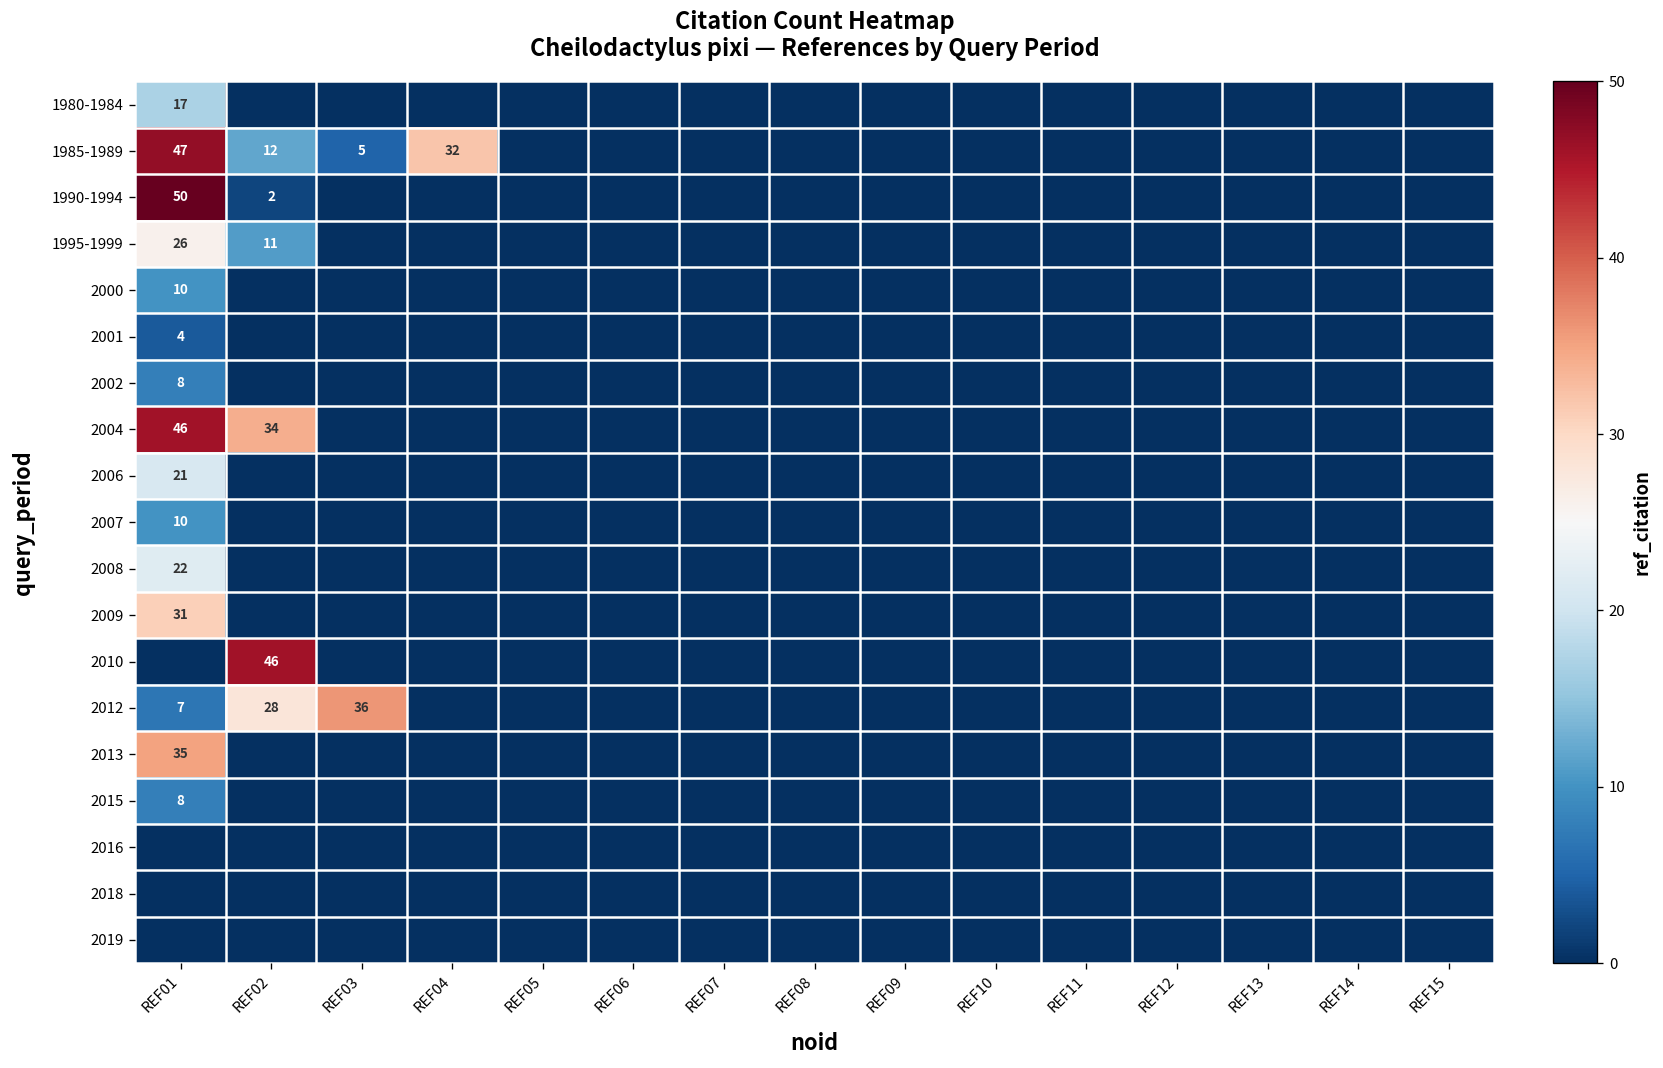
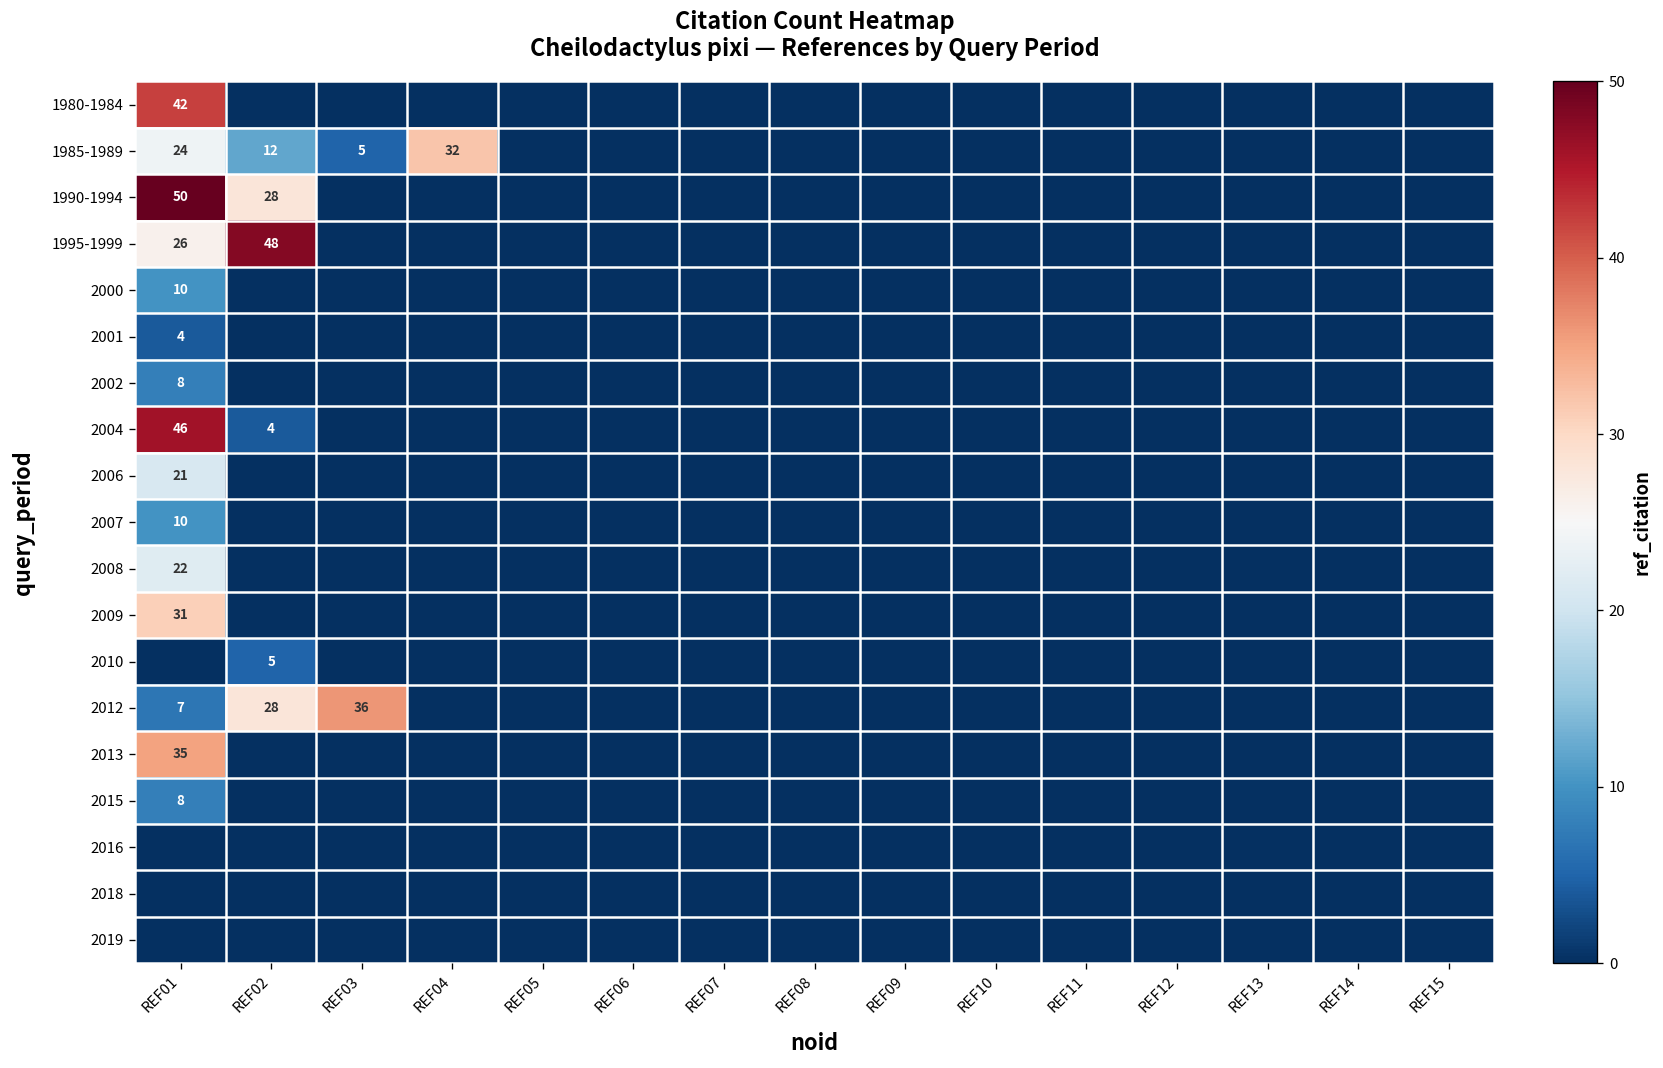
  {
    "1980-1984": {
-     "REF01": 17
+     "REF01": 42
    },
    "1985-1989": {
-     "REF01": 47,
+     "REF01": 24,
      "REF02": 12,
      "REF03": 5,
      "REF04": 32
    },
    "1990-1994": {
      "REF01": 50,
-     "REF02": 2
+     "REF02": 28
    },
    "1995-1999": {
      "REF01": 26,
-     "REF02": 11
+     "REF02": 48
    },
    "2000": {
      "REF01": 10
    },
    "2001": {
      "REF01": 4
    },
    "2002": {
      "REF01": 8
    },
    "2004": {
      "REF01": 46,
-     "REF02": 34
+     "REF02": 4
    },
    "2006": {
      "REF01": 21
    },
    "2007": {
      "REF01": 10
    },
    "2008": {
      "REF01": 22
    },
    "2009": {
      "REF01": 31
    },
    "2010": {
-     "REF02": 46
+     "REF02": 5
    },
    "2012": {
      "REF01": 7,
      "REF02": 28,
      "REF03": 36
    },
    "2013": {
      "REF01": 35
    },
    "2015": {
      "REF01": 8
    }
  }
